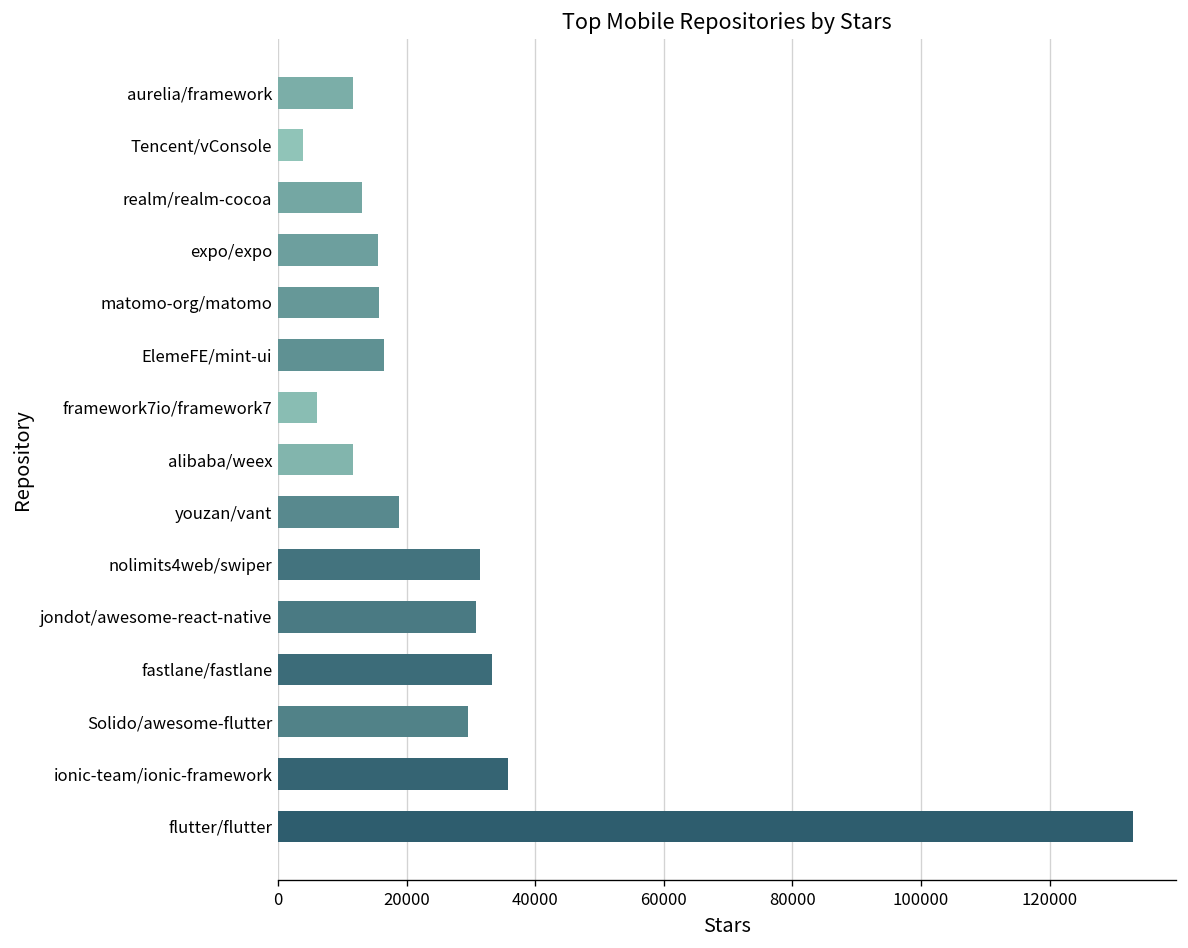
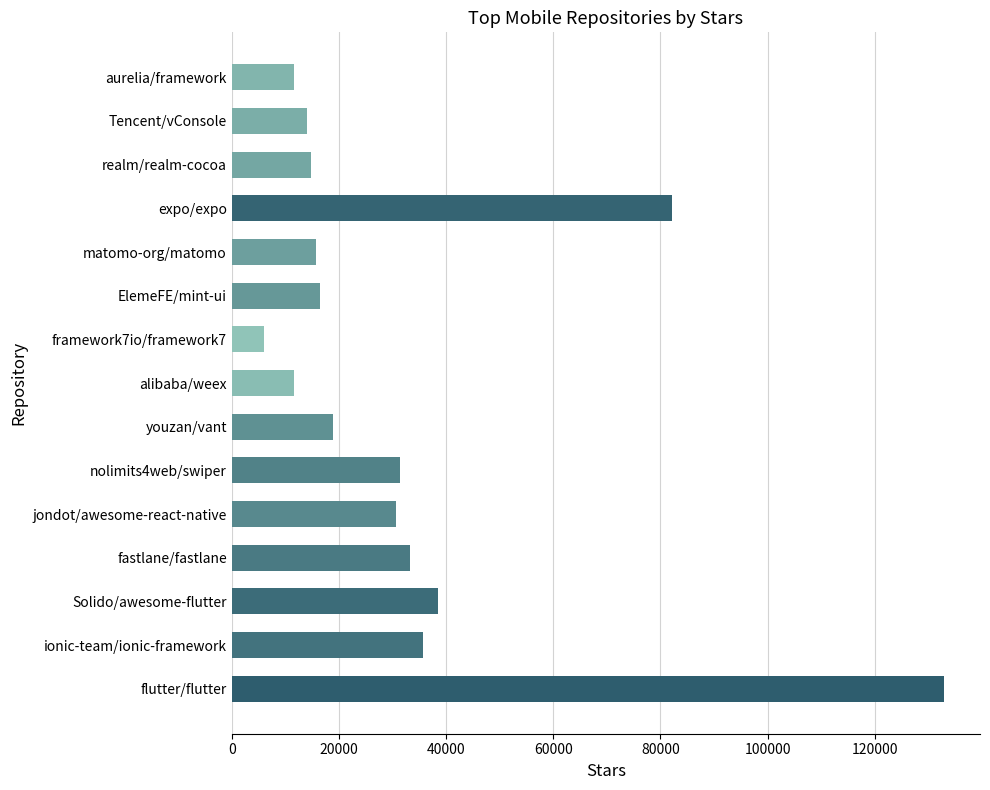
  {
    "aurelia/framework": 12000,
-   "Tencent/vConsole": 4000,
-   "realm/realm-cocoa": 13000,
-   "expo/expo": 16000,
+   "Tencent/vConsole": 14000,
+   "realm/realm-cocoa": 15000,
+   "expo/expo": 82000,
    "matomo-org/matomo": 16000,
    "ElemeFE/mint-ui": 17000,
    "framework7io/framework7": 6000,
    "alibaba/weex": 12000,
    "youzan/vant": 19000,
    "nolimits4web/swiper": 31000,
    "jondot/awesome-react-native": 31000,
    "fastlane/fastlane": 33000,
-   "Solido/awesome-flutter": 30000,
+   "Solido/awesome-flutter": 38000,
    "ionic-team/ionic-framework": 36000,
    "flutter/flutter": 133000
  }
